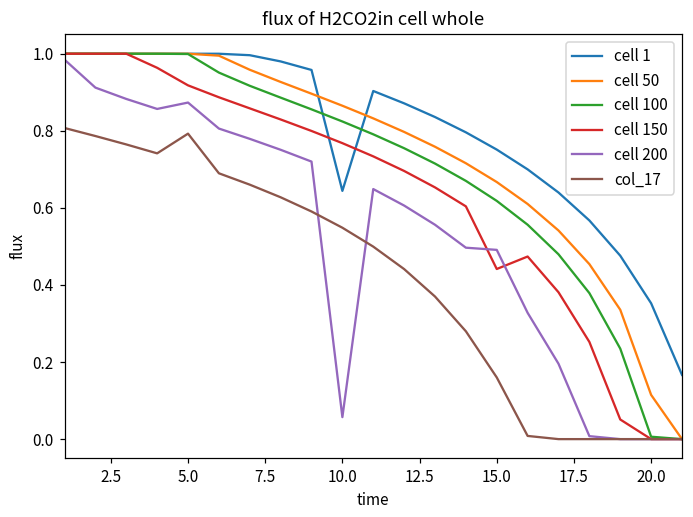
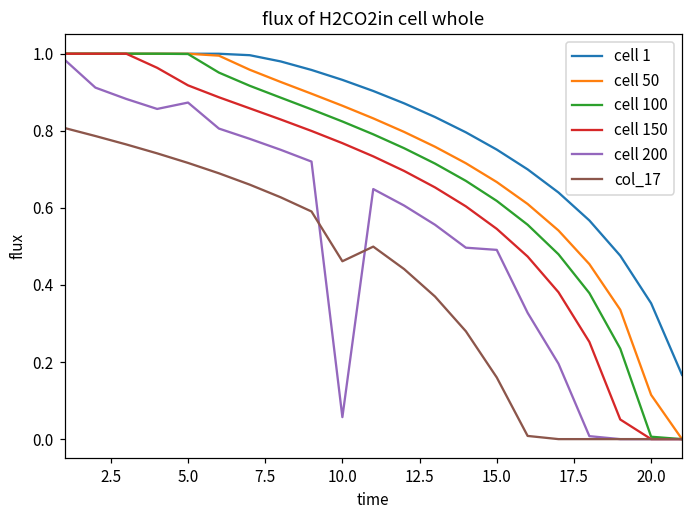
  {
    "cell 1": {
-     "10.0": 0.64,
+     "10.0": 0.93,
      "15.0": 0.75,
      "20.0": 0.35
    },
    "cell 50": {
      "10.0": 0.87,
      "15.0": 0.67,
      "20.0": 0.11
    },
    "cell 100": {
      "10.0": 0.82,
      "15.0": 0.62
    },
    "cell 150": {
      "5.0": 0.92,
      "10.0": 0.77,
-     "15.0": 0.44
+     "15.0": 0.55
    },
    "cell 200": {
      "5.0": 0.87,
      "10.0": 0.06,
      "15.0": 0.49
    },
    "col_17": {
-     "5.0": 0.79,
-     "10.0": 0.55,
+     "5.0": 0.72,
+     "10.0": 0.46,
      "15.0": 0.16
    }
  }
